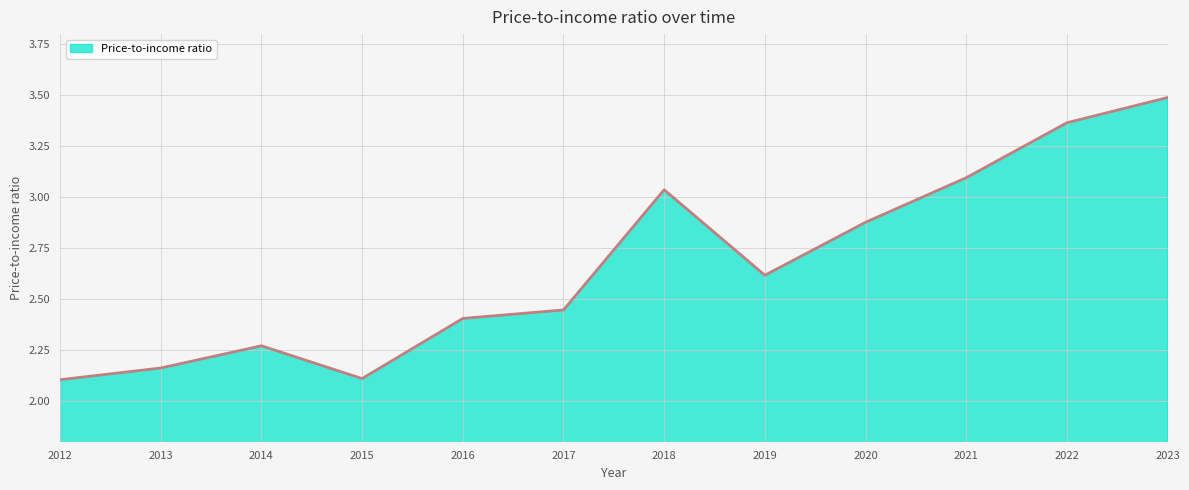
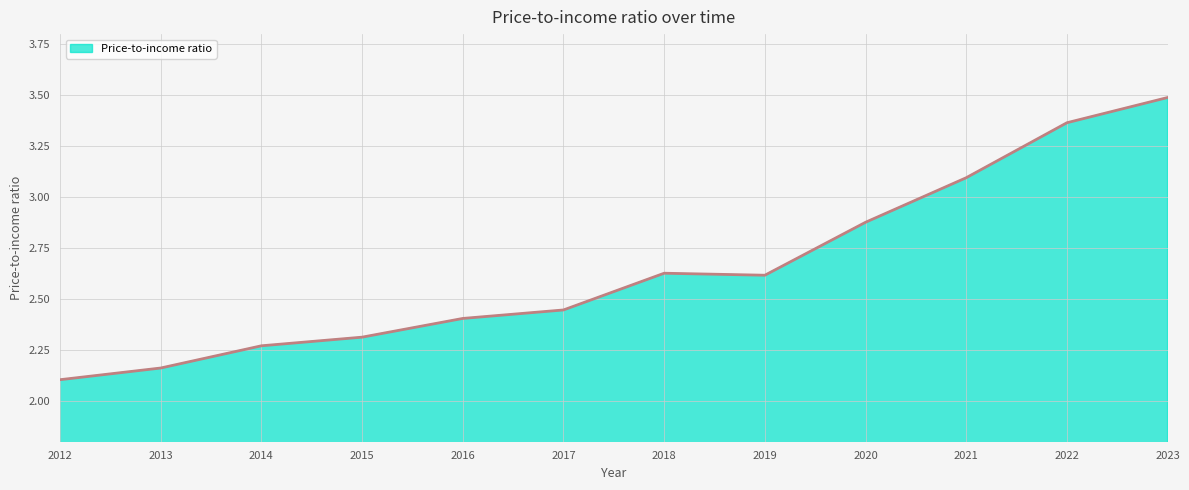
  {
    "2012": 2.10,
    "2013": 2.16,
    "2014": 2.27,
-   "2015": 2.11,
+   "2015": 2.31,
    "2016": 2.40,
    "2017": 2.45,
-   "2018": 3.04,
+   "2018": 2.63,
    "2019": 2.62,
    "2020": 2.88,
    "2021": 3.10,
    "2022": 3.37,
    "2023": 3.49
  }
